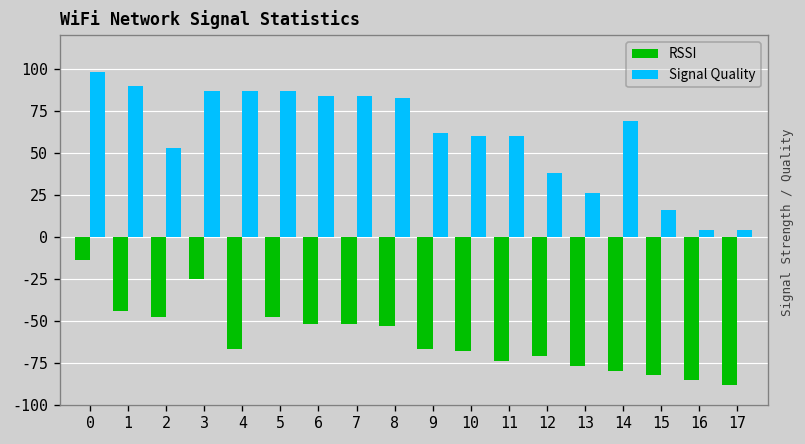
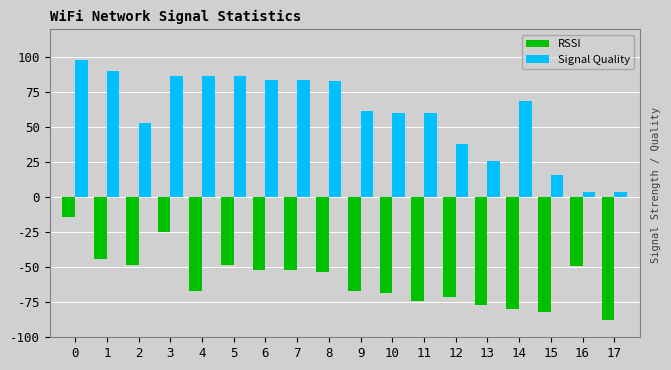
  {
    "RSSI": {
      "0": -14,
      "1": -44,
      "2": -48,
      "3": -25,
      "4": -67,
      "5": -48,
      "6": -52,
      "7": -52,
      "8": -53,
      "9": -67,
      "10": -68,
      "11": -74,
      "12": -71,
      "13": -77,
      "14": -80,
      "15": -82,
-     "16": -85,
+     "16": -49,
      "17": -88
    },
    "Signal Quality": {
      "0": 98,
      "1": 90,
      "2": 53,
      "3": 87,
      "4": 87,
      "5": 87,
      "6": 84,
      "7": 84,
      "8": 83,
      "9": 62,
      "10": 60,
      "11": 60,
      "12": 38,
      "13": 26,
      "14": 69,
      "15": 16,
      "16": 4,
      "17": 4
    }
  }
